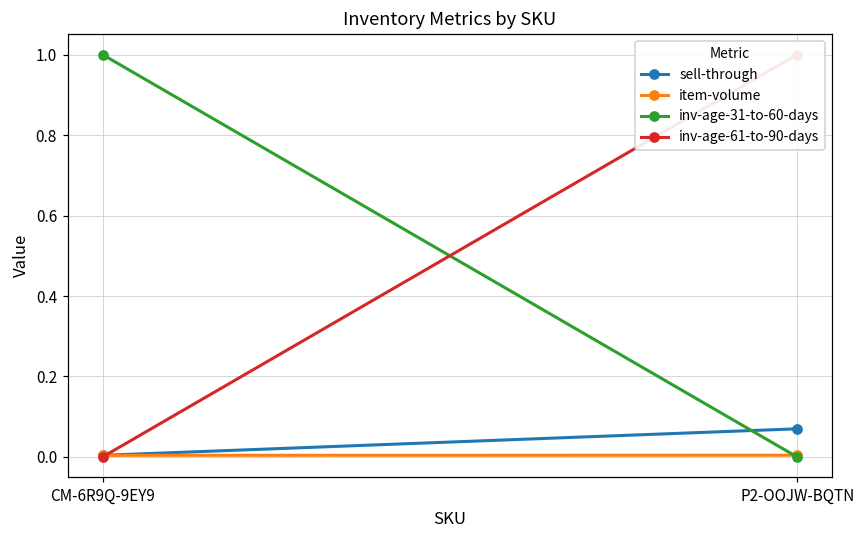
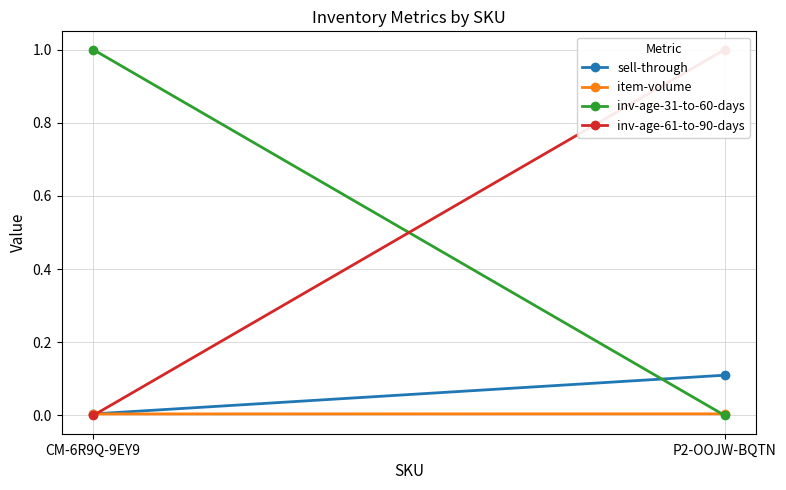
  {
    "sell-through": {
-     "P2-OOJW-BQTN": 0.07
+     "P2-OOJW-BQTN": 0.11
    },
    "inv-age-31-to-60-days": {
      "CM-6R9Q-9EY9": 1.00
    }
  }
